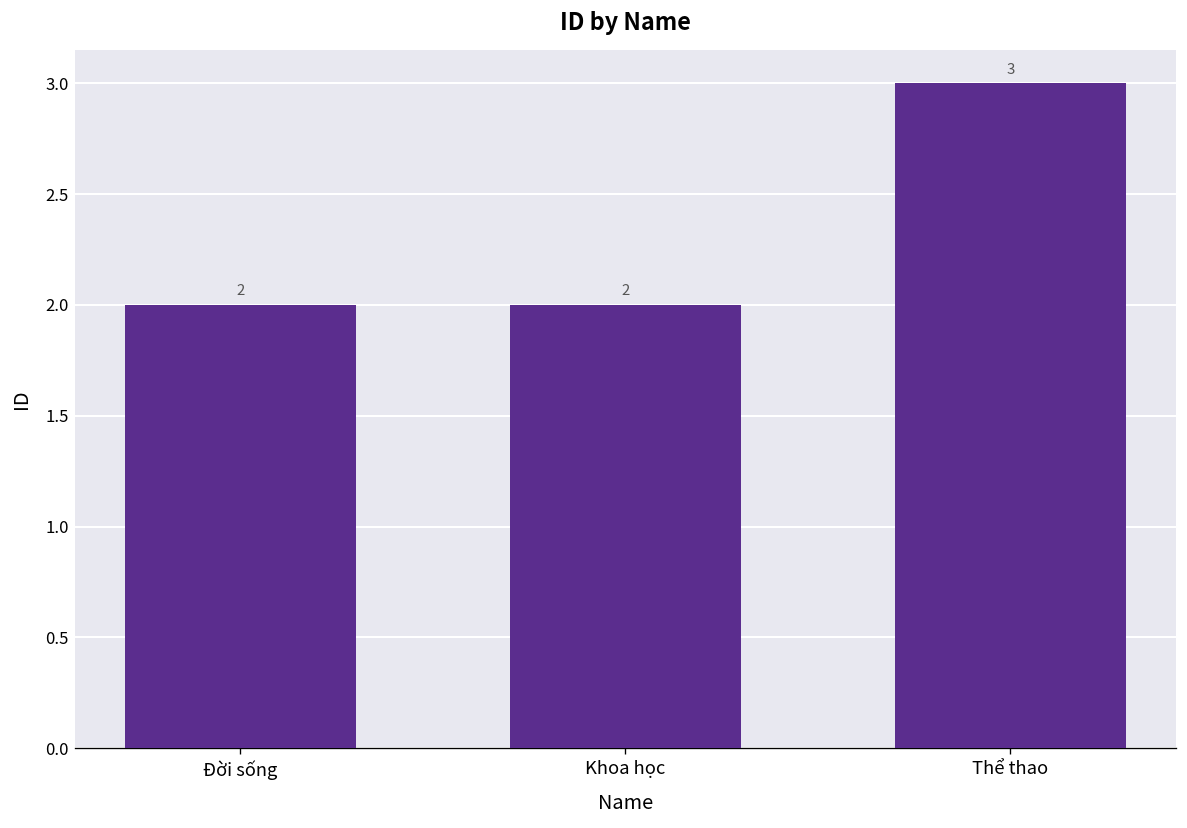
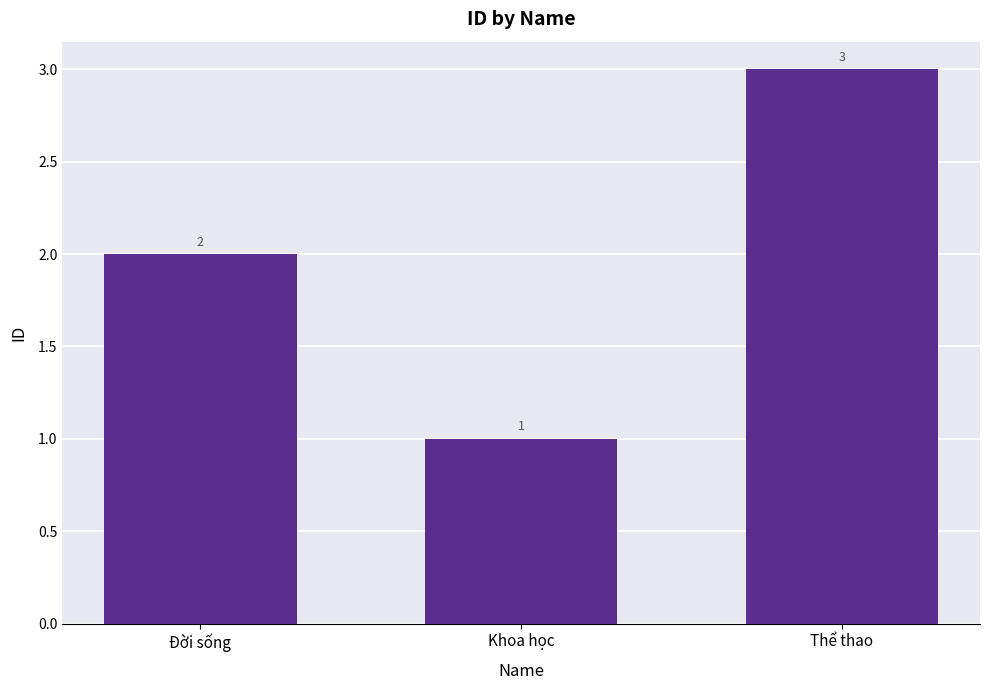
  {
    "Đời sống": 2,
-   "Khoa học": 2,
+   "Khoa học": 1,
    "Thể thao": 3
  }
